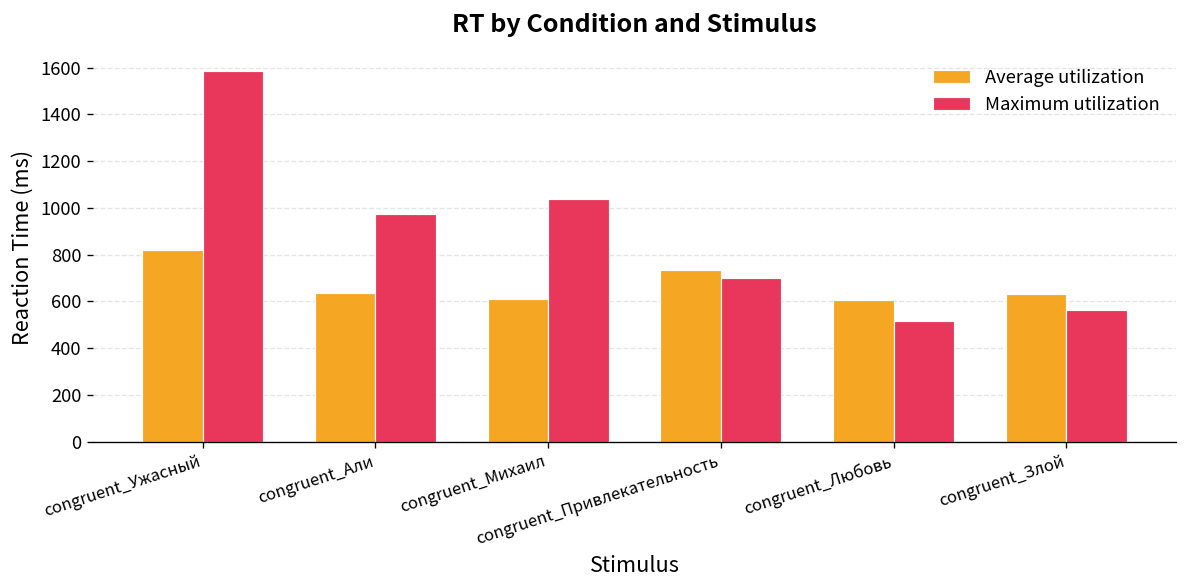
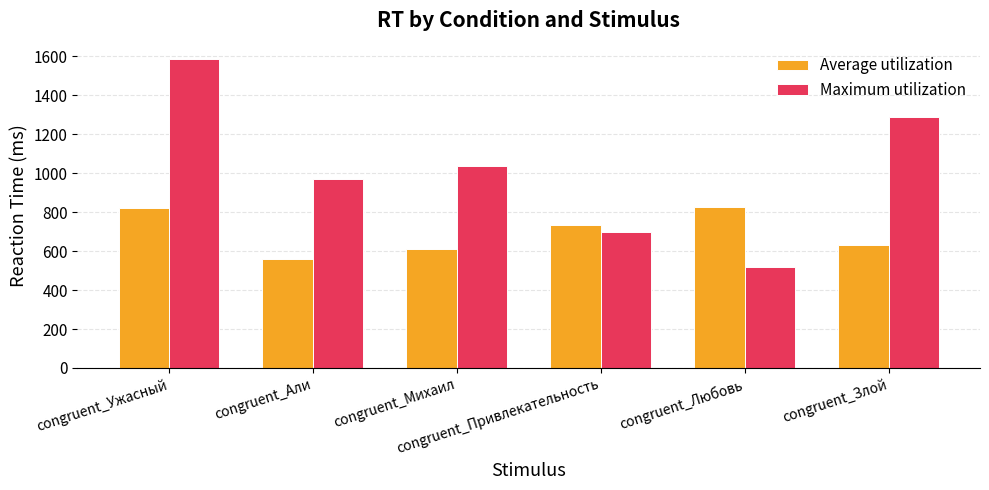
  {
    "Average utilization": {
      "congruent_Ужасный": 820,
-     "congruent_Али": 640,
+     "congruent_Али": 560,
      "congruent_Михаил": 610,
      "congruent_Привлекательность": 740,
-     "congruent_Любовь": 610,
+     "congruent_Любовь": 830,
      "congruent_Злой": 630
    },
    "Maximum utilization": {
      "congruent_Ужасный": 1590,
      "congruent_Али": 970,
      "congruent_Михаил": 1040,
      "congruent_Привлекательность": 700,
      "congruent_Любовь": 520,
-     "congruent_Злой": 570
+     "congruent_Злой": 1290
    }
  }
